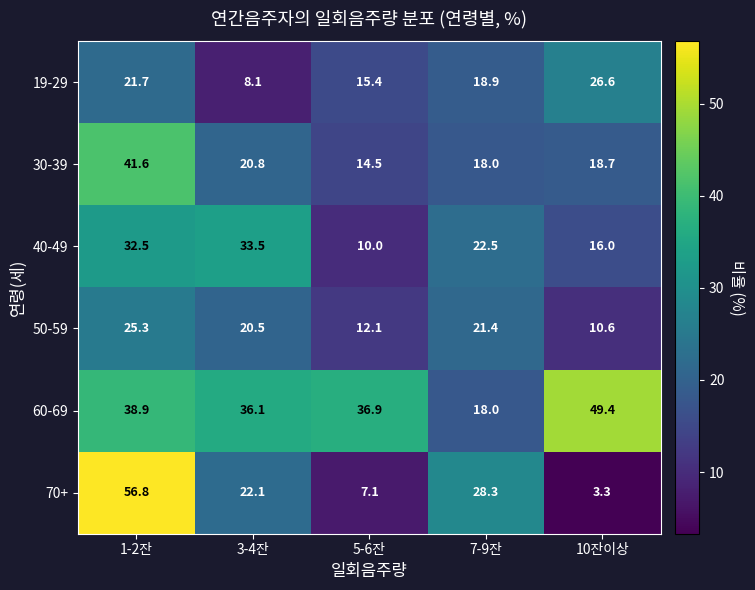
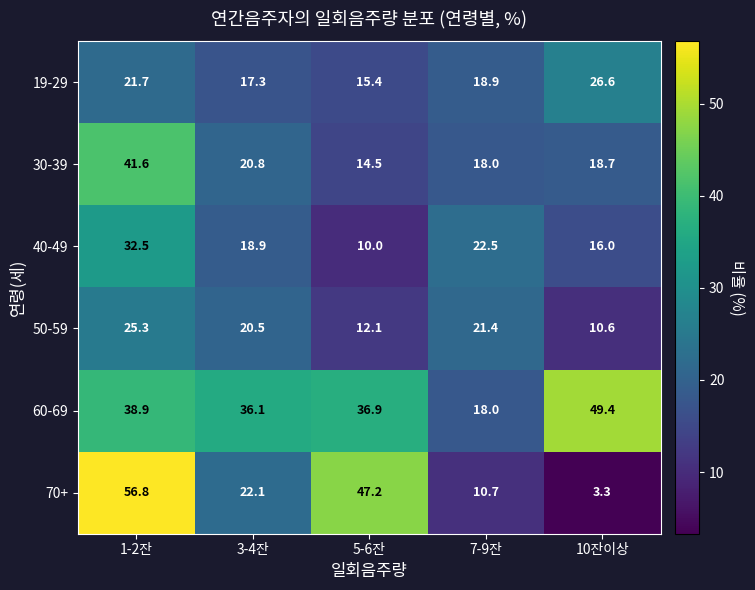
  {
    "19-29": {
      "1-2잔": 21.7,
-     "3-4잔": 8.1,
+     "3-4잔": 17.3,
      "5-6잔": 15.4,
      "7-9잔": 18.9,
      "10잔이상": 26.6
    },
    "30-39": {
      "1-2잔": 41.6,
      "3-4잔": 20.8,
      "5-6잔": 14.5,
      "7-9잔": 18.0,
      "10잔이상": 18.7
    },
    "40-49": {
      "1-2잔": 32.5,
-     "3-4잔": 33.5,
+     "3-4잔": 18.9,
      "5-6잔": 10.0,
      "7-9잔": 22.5,
      "10잔이상": 16.0
    },
    "50-59": {
      "1-2잔": 25.3,
      "3-4잔": 20.5,
      "5-6잔": 12.1,
      "7-9잔": 21.4,
      "10잔이상": 10.6
    },
    "60-69": {
      "1-2잔": 38.9,
      "3-4잔": 36.1,
      "5-6잔": 36.9,
      "7-9잔": 18.0,
      "10잔이상": 49.4
    },
    "70+": {
      "1-2잔": 56.8,
      "3-4잔": 22.1,
-     "5-6잔": 7.1,
-     "7-9잔": 28.3,
+     "5-6잔": 47.2,
+     "7-9잔": 10.7,
      "10잔이상": 3.3
    }
  }
